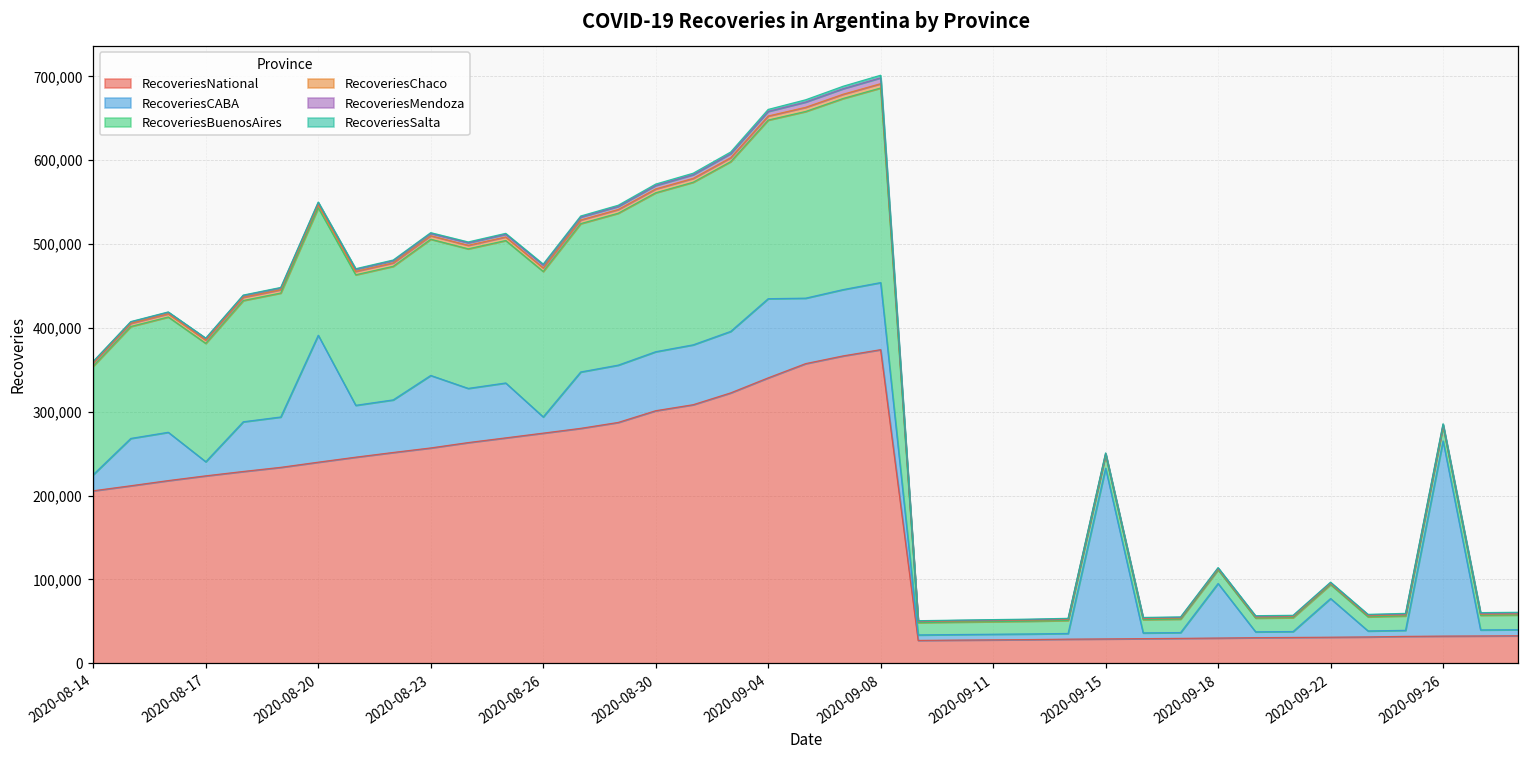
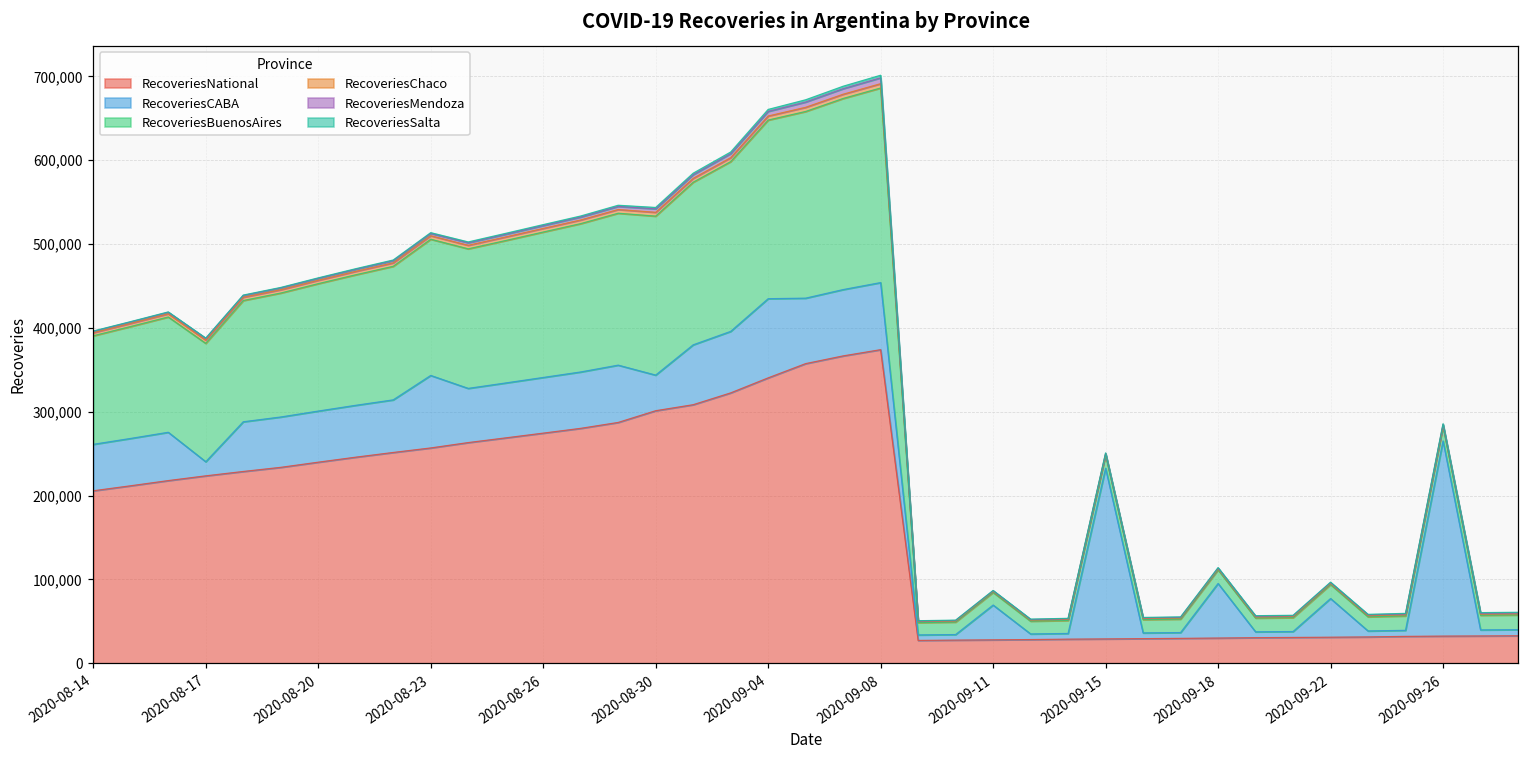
  {
    "RecoveriesCABA": {
-     "2020-08-14": "20,000",
+     "2020-08-14": "60,000",
      "2020-08-17": "20,000",
-     "2020-08-20": "150,000",
+     "2020-08-20": "60,000",
      "2020-08-23": "90,000",
-     "2020-08-26": "20,000",
-     "2020-08-30": "70,000",
+     "2020-08-26": "70,000",
+     "2020-08-30": "40,000",
      "2020-09-04": "90,000",
      "2020-09-08": "80,000",
-     "2020-09-11": "10,000",
+     "2020-09-11": "40,000",
      "2020-09-15": "200,000",
      "2020-09-18": "70,000",
      "2020-09-22": "50,000",
      "2020-09-26": "230,000"
    }
  }
